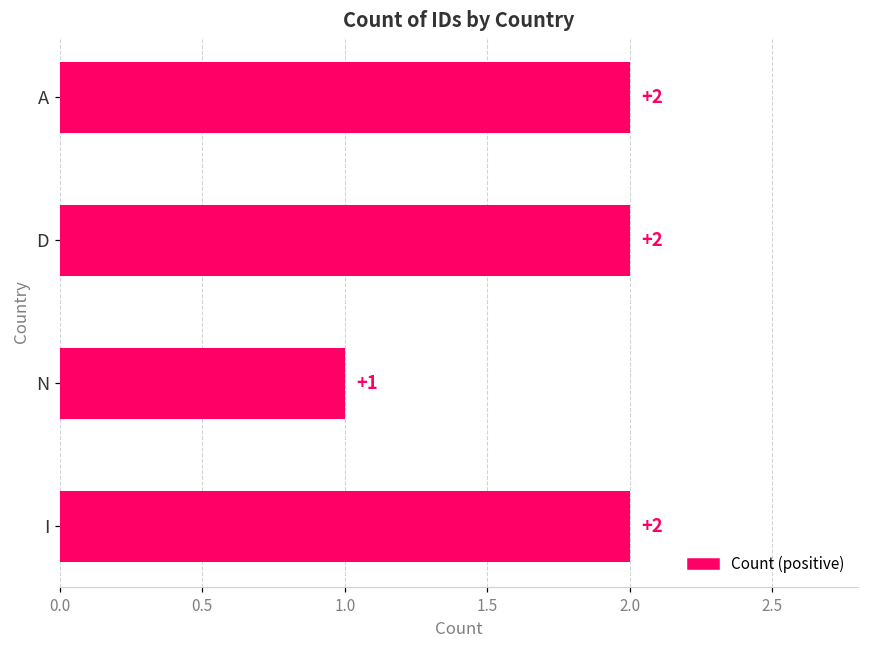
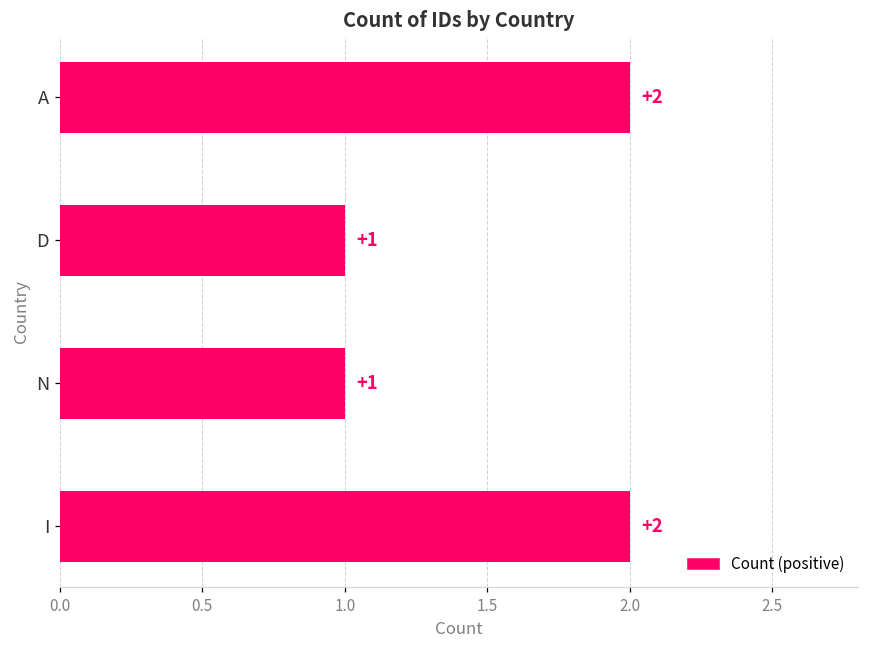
  {
    "A": "+2",
-   "D": "+2",
+   "D": "+1",
    "N": "+1",
    "I": "+2"
  }
